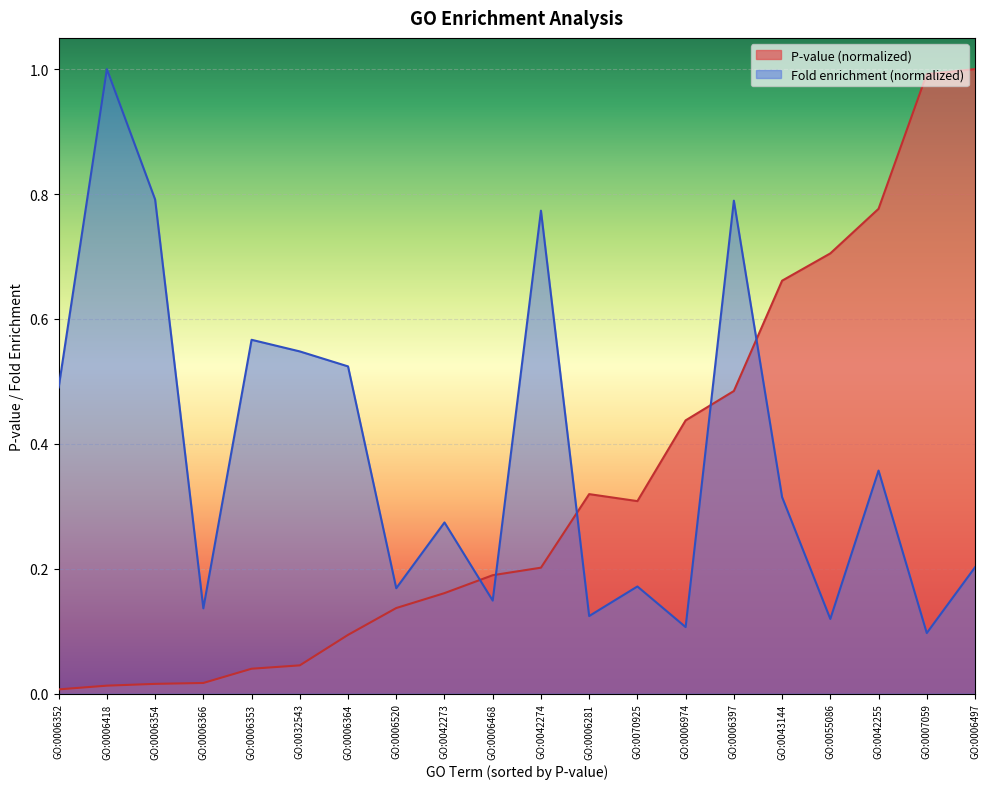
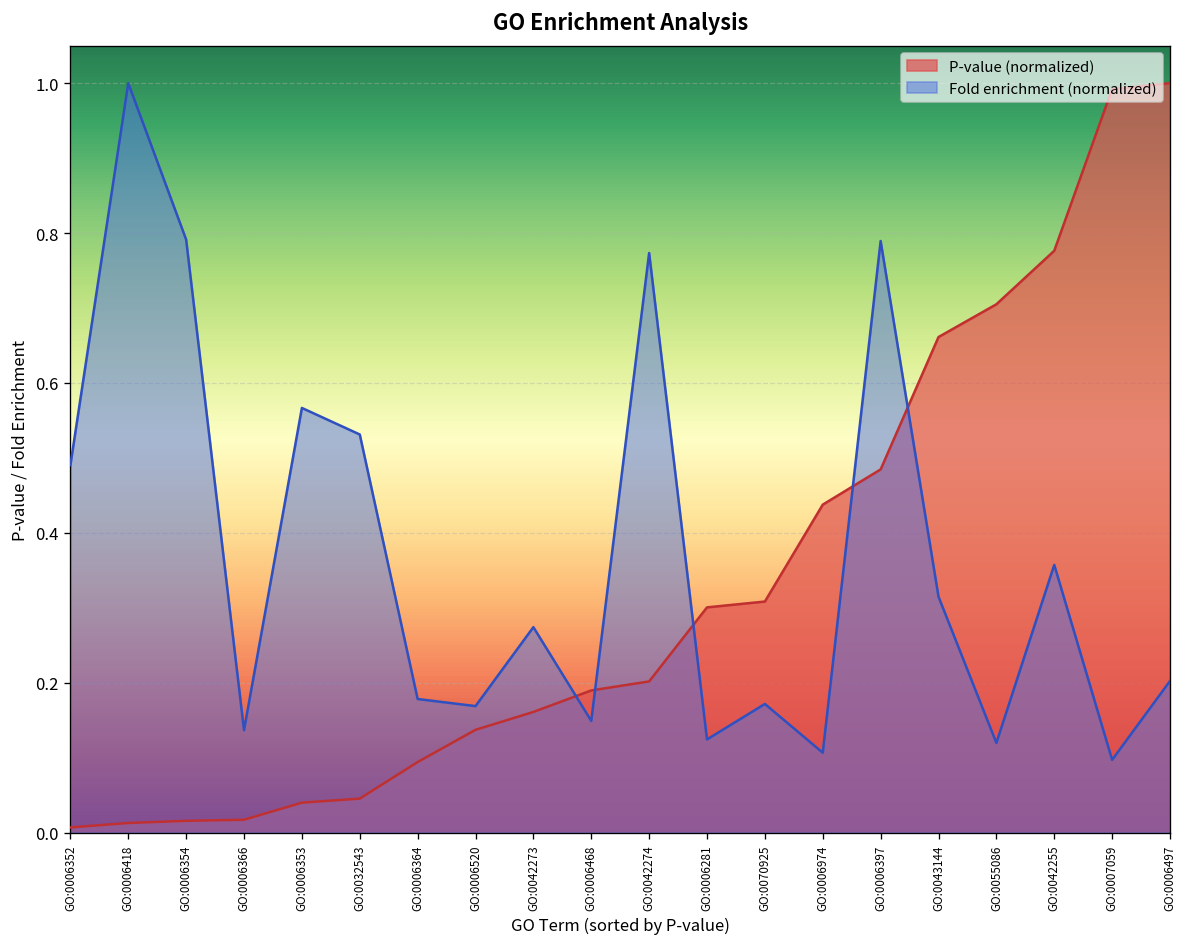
  {
    "P-value (normalized)": {
      "GO:0006352": 0.01,
      "GO:0006418": 0.01,
      "GO:0006354": 0.02,
      "GO:0006366": 0.02,
      "GO:0006353": 0.04,
      "GO:0032543": 0.05,
      "GO:0006364": 0.09,
      "GO:0006520": 0.14,
      "GO:0042273": 0.16,
      "GO:0006468": 0.19,
      "GO:0042274": 0.20,
-     "GO:0006281": 0.32,
+     "GO:0006281": 0.30,
      "GO:0070925": 0.31,
      "GO:0006974": 0.44,
      "GO:0006397": 0.48,
      "GO:0043144": 0.66,
      "GO:0055086": 0.70,
      "GO:0042255": 0.78,
      "GO:0006497": 1.00
    },
    "Fold enrichment (normalized)": {
      "GO:0006352": 0.49,
      "GO:0006418": 1.00,
      "GO:0006354": 0.79,
      "GO:0006366": 0.14,
      "GO:0006353": 0.57,
-     "GO:0032543": 0.55,
-     "GO:0006364": 0.52,
+     "GO:0032543": 0.53,
+     "GO:0006364": 0.18,
      "GO:0006520": 0.17,
      "GO:0042273": 0.27,
      "GO:0006468": 0.15,
      "GO:0042274": 0.77,
      "GO:0006281": 0.12,
      "GO:0070925": 0.17,
      "GO:0006974": 0.11,
      "GO:0006397": 0.79,
      "GO:0043144": 0.31,
      "GO:0055086": 0.12,
      "GO:0042255": 0.36,
      "GO:0007059": 0.10,
      "GO:0006497": 0.20
    }
  }
